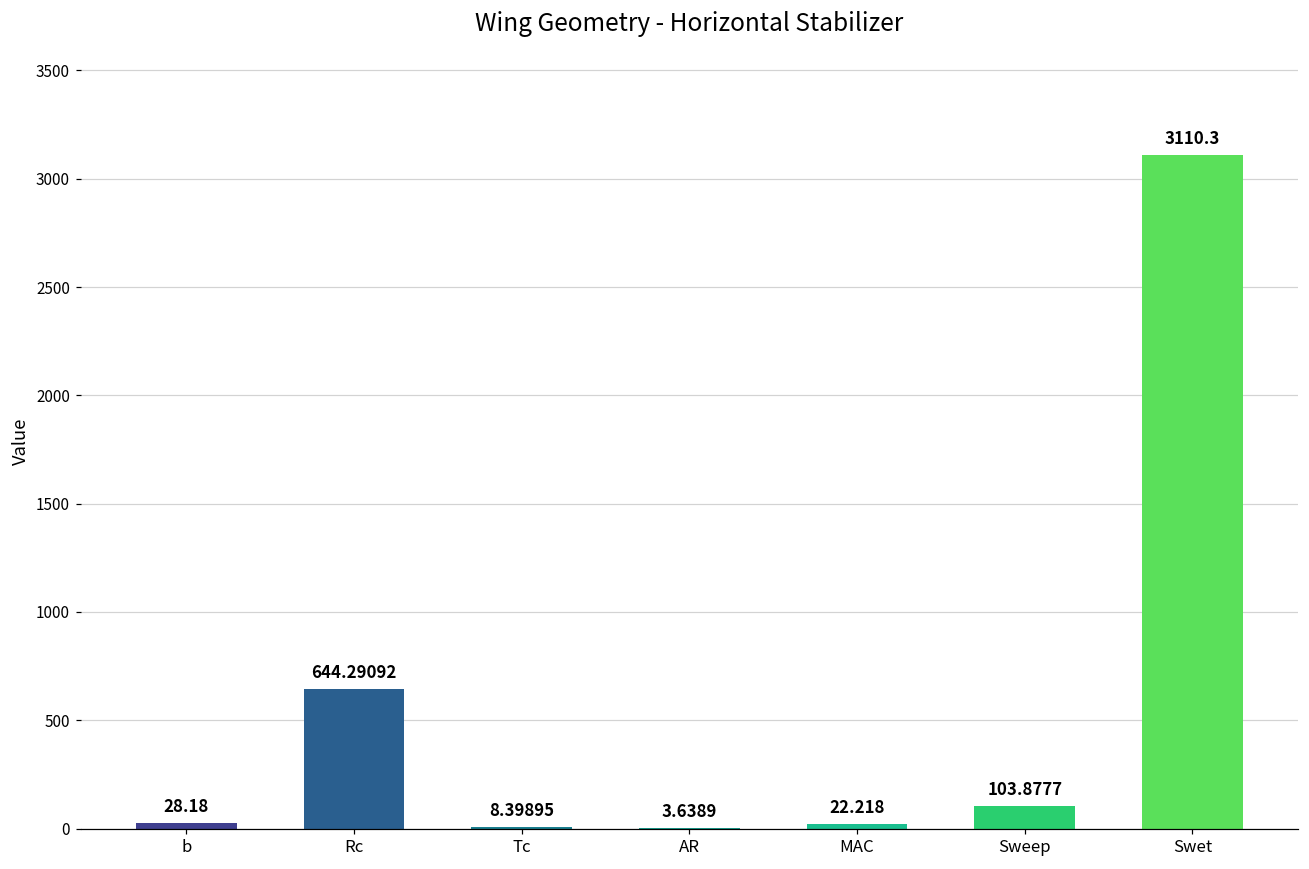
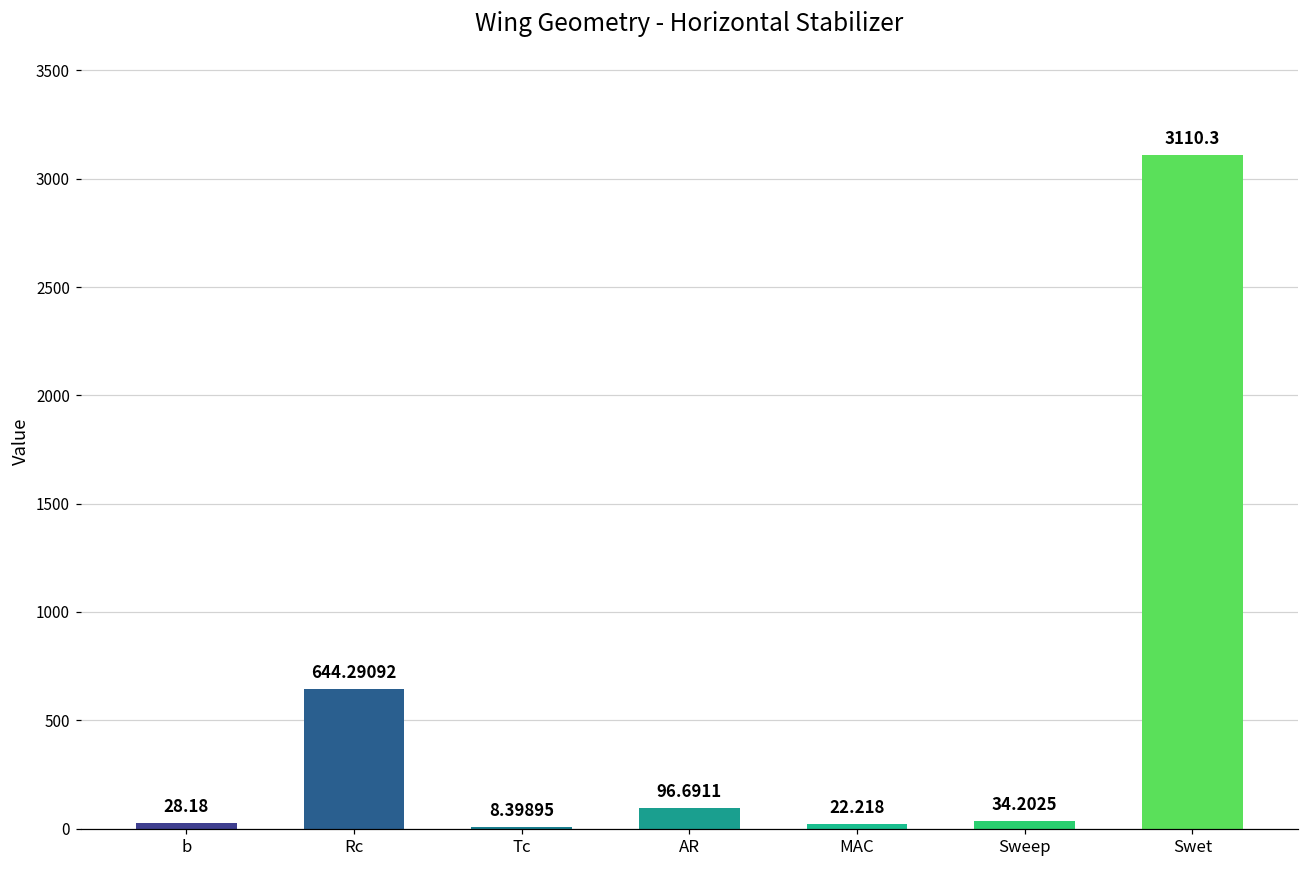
  {
    "b": 28.18,
    "Rc": 644.29092,
    "Tc": 8.39895,
-   "AR": 3.6389,
+   "AR": 96.6911,
    "MAC": 22.218,
-   "Sweep": 103.8777,
+   "Sweep": 34.2025,
    "Swet": 3110.3
  }
